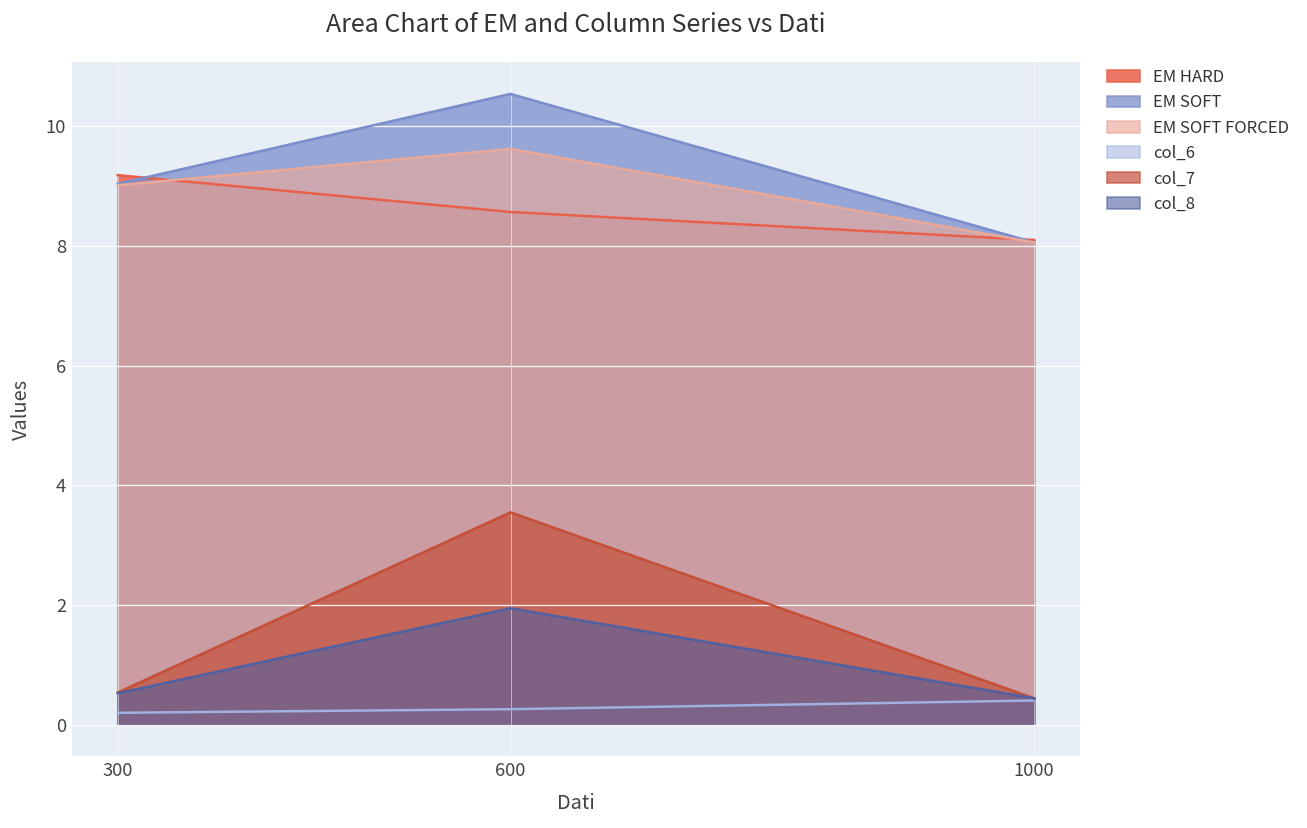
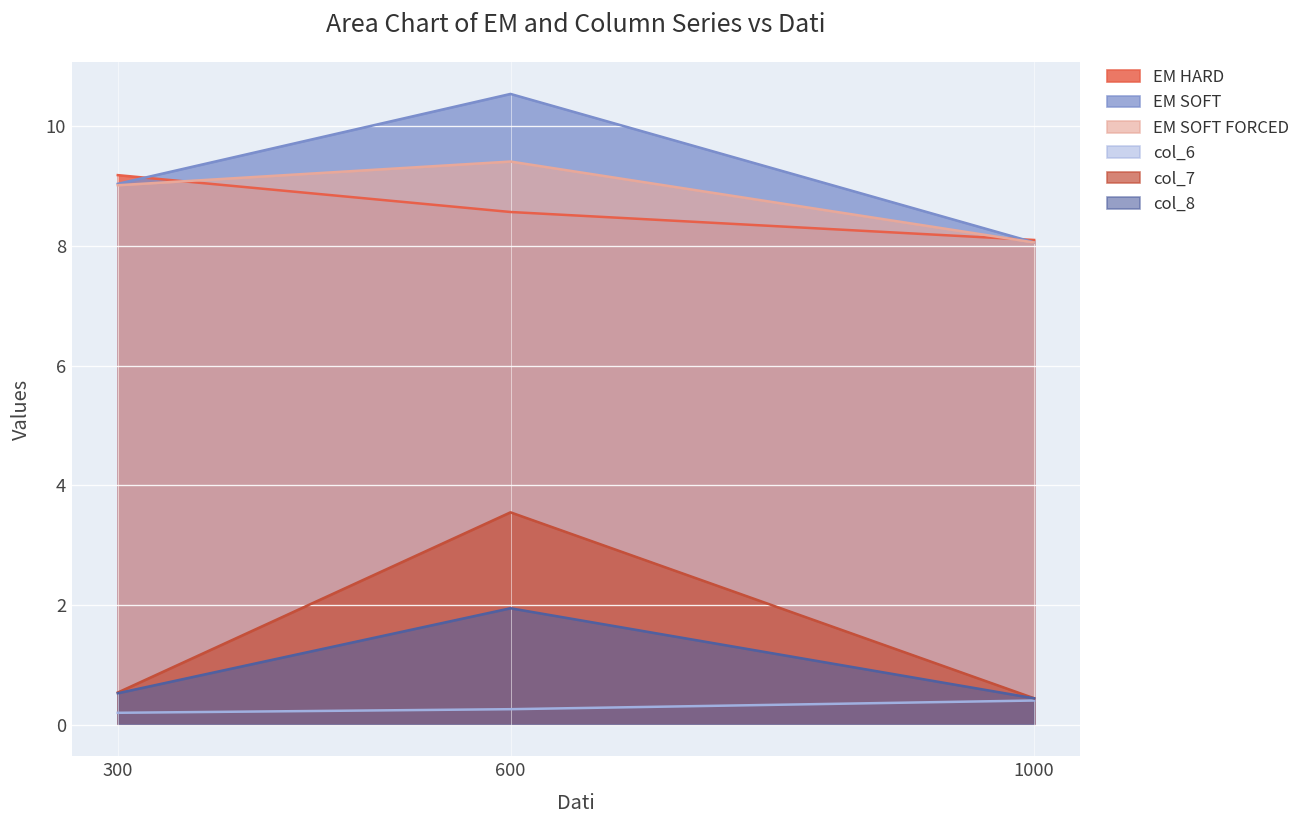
  {
    "EM SOFT FORCED": {
-     "600": 9.6
+     "600": 9.4
    }
  }
